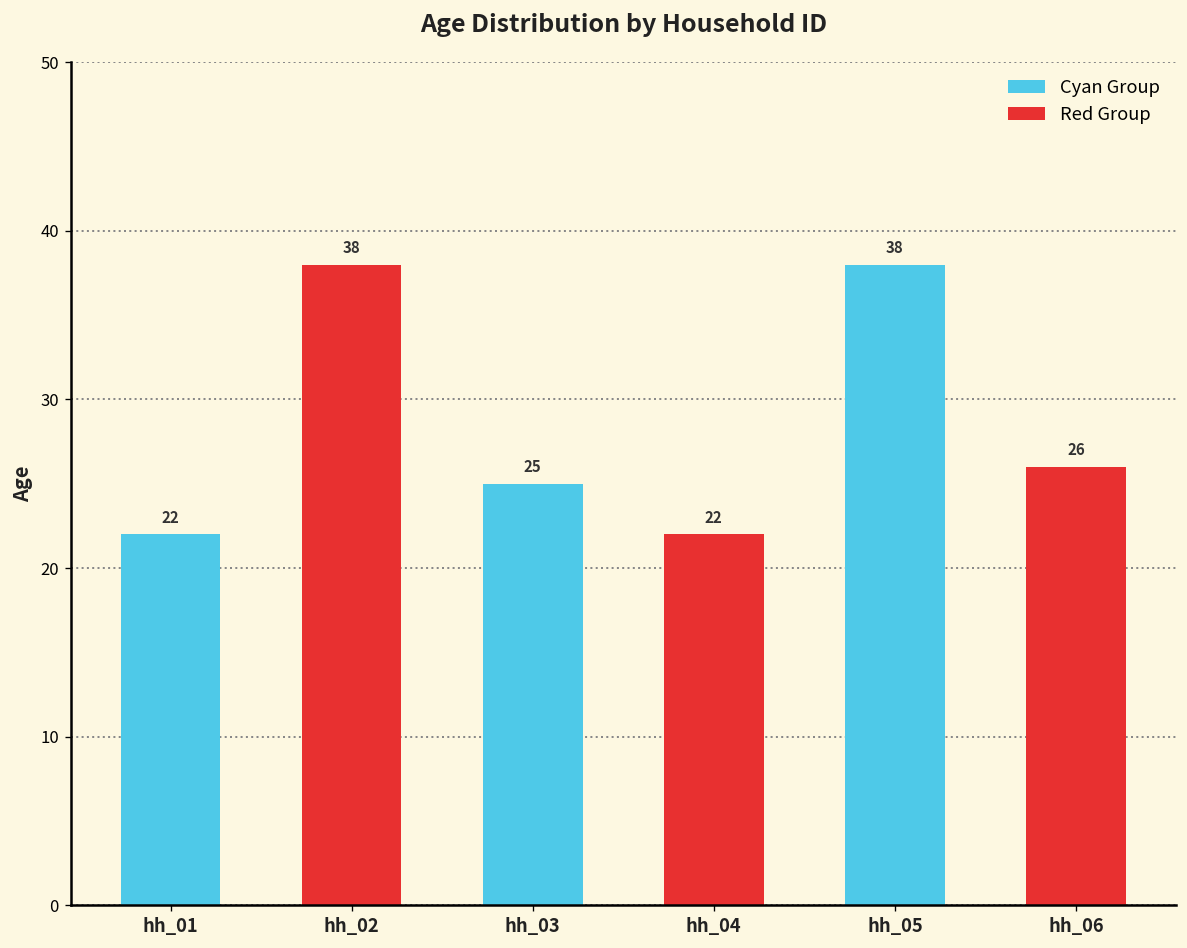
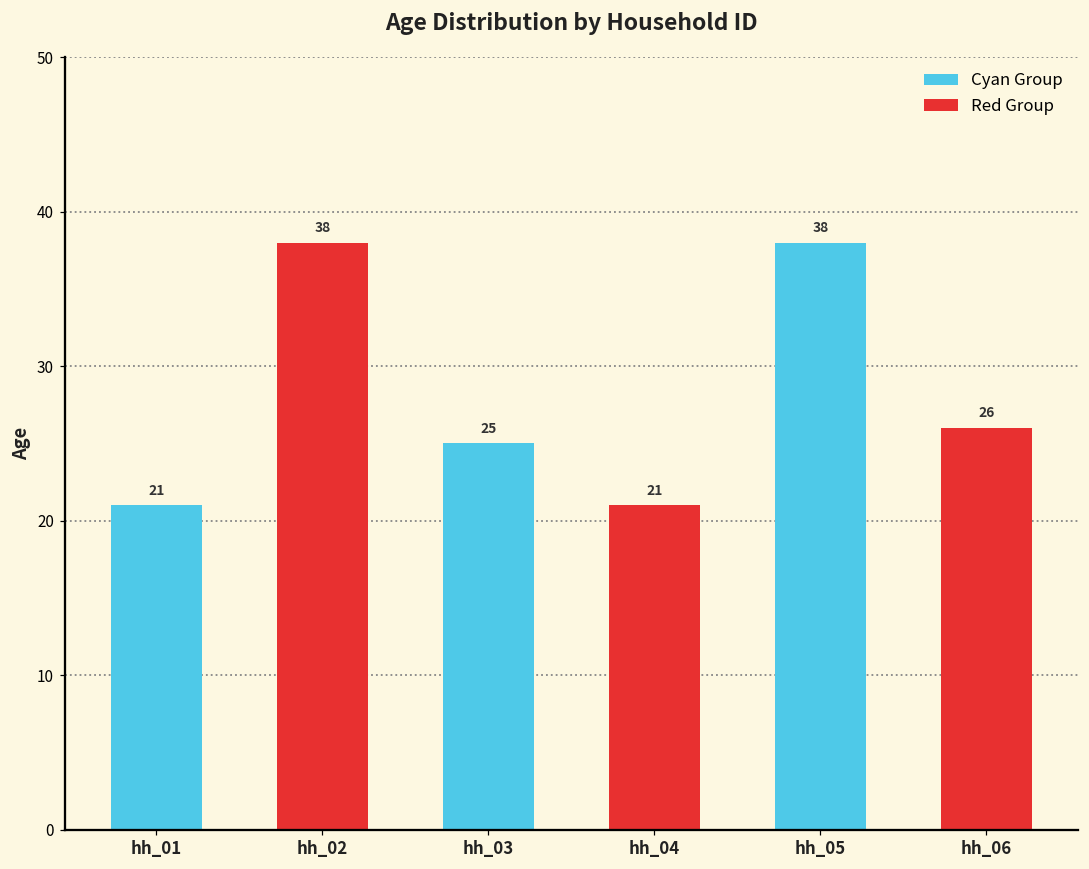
  {
-   "hh_01": 22,
+   "hh_01": 21,
    "hh_02": 38,
    "hh_03": 25,
-   "hh_04": 22,
+   "hh_04": 21,
    "hh_05": 38,
    "hh_06": 26
  }
